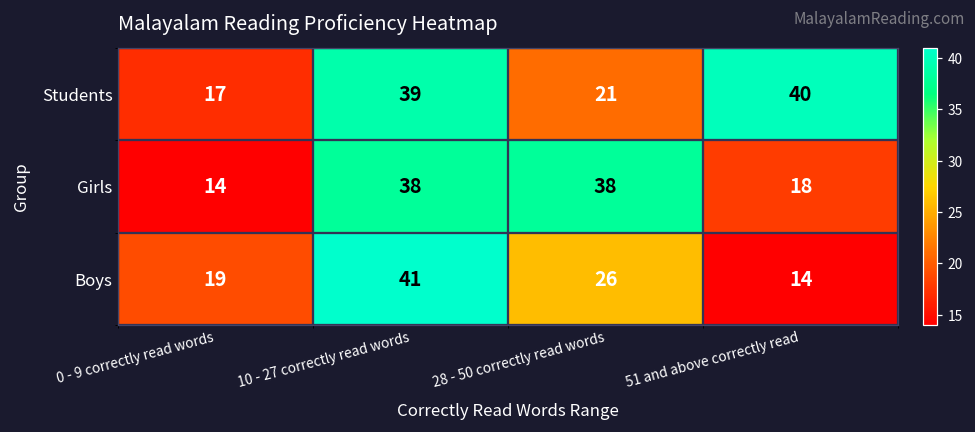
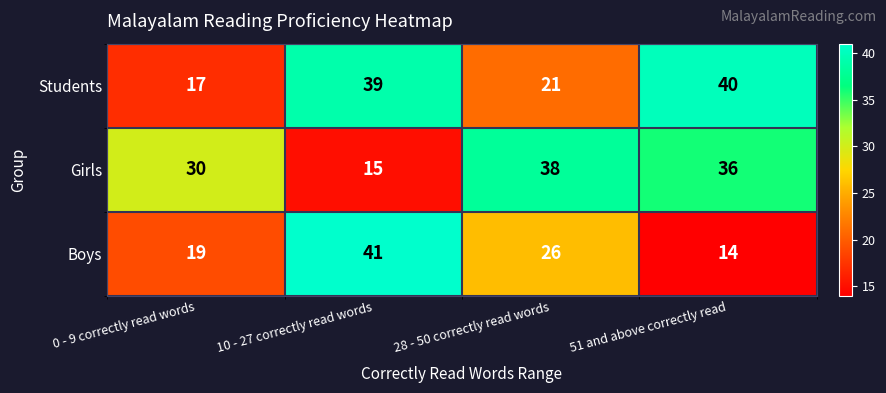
  {
    "Students": {
      "0 - 9 correctly read words": 17,
      "10 - 27 correctly read words": 39,
      "28 - 50 correctly read words": 21,
      "51 and above correctly read": 40
    },
    "Girls": {
-     "0 - 9 correctly read words": 14,
-     "10 - 27 correctly read words": 38,
+     "0 - 9 correctly read words": 30,
+     "10 - 27 correctly read words": 15,
      "28 - 50 correctly read words": 38,
-     "51 and above correctly read": 18
+     "51 and above correctly read": 36
    },
    "Boys": {
      "0 - 9 correctly read words": 19,
      "10 - 27 correctly read words": 41,
      "28 - 50 correctly read words": 26,
      "51 and above correctly read": 14
    }
  }
